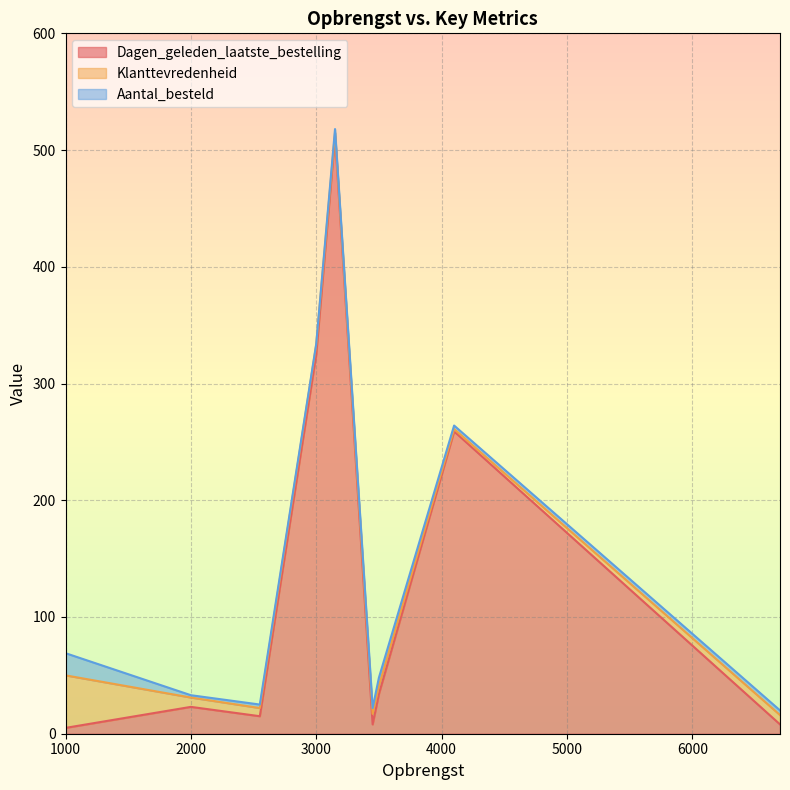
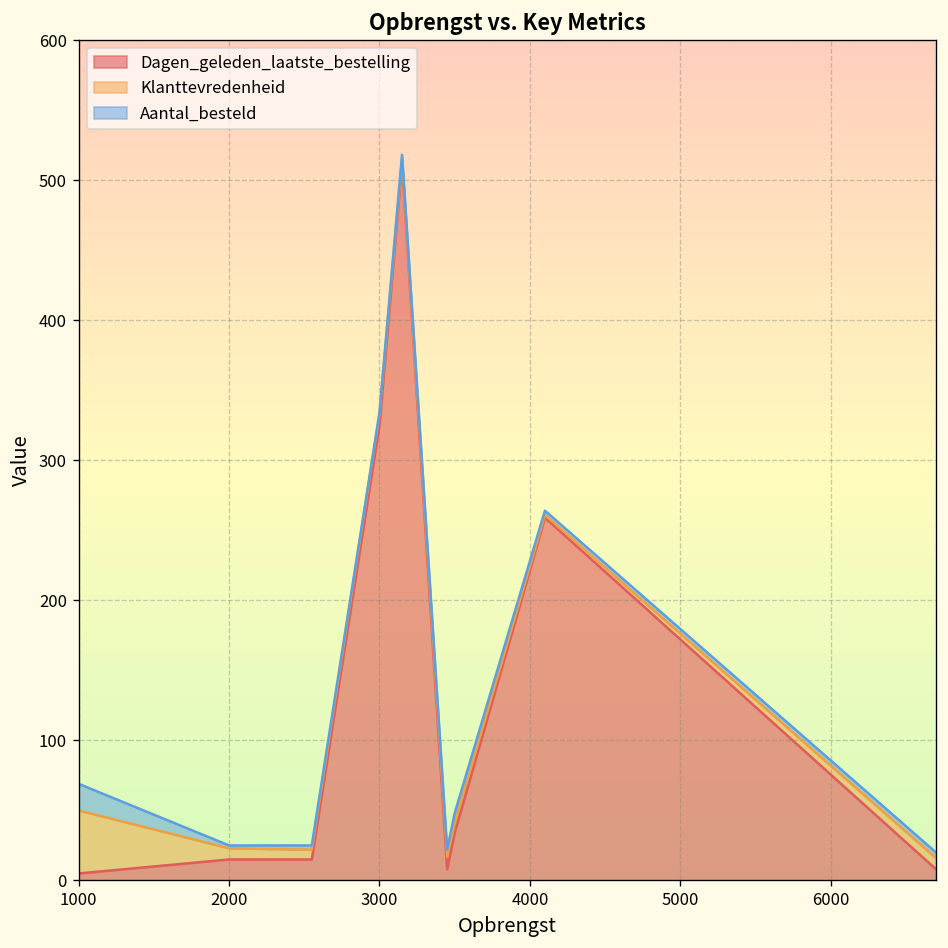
  {
    "Dagen_geleden_laatste_bestelling": {
      "1000": 5,
-     "2000": 23,
+     "2000": 15,
      "3000": 325
    },
    "Klanttevredenheid": {
      "1000": 45
    },
    "Aantal_besteld": {
      "1000": 19
    }
  }
